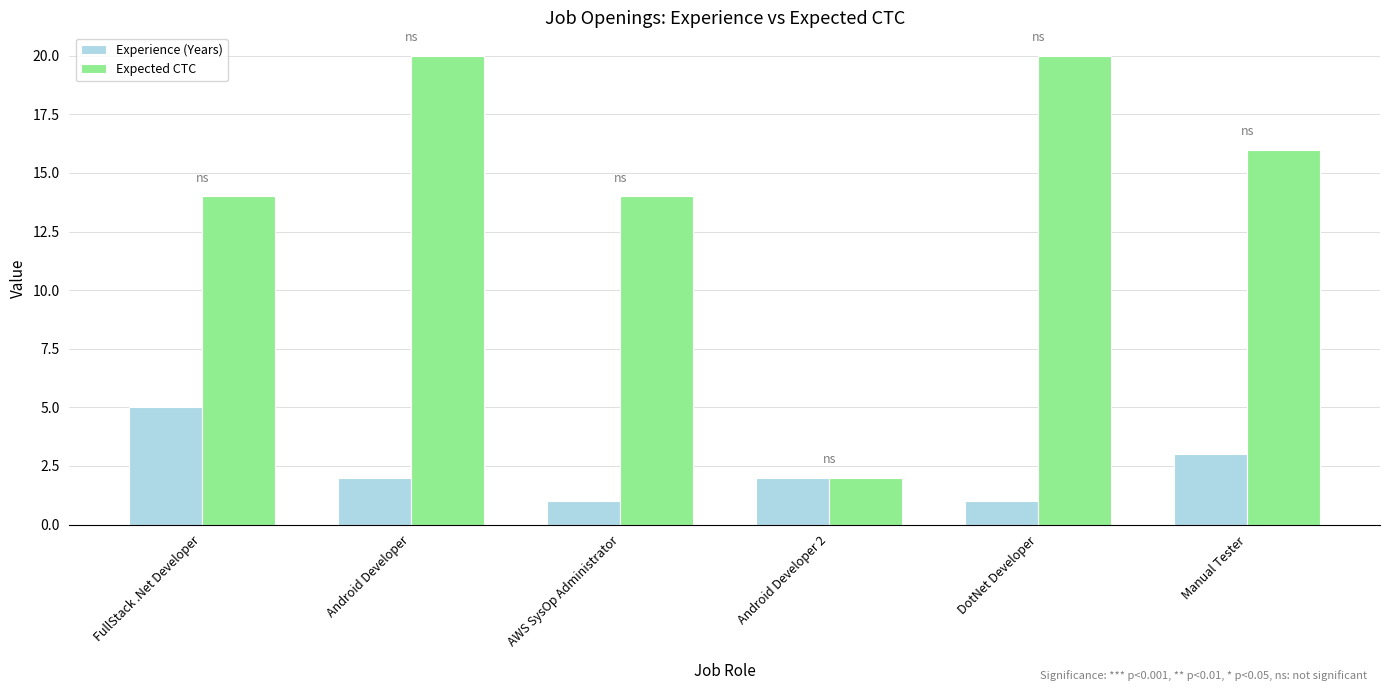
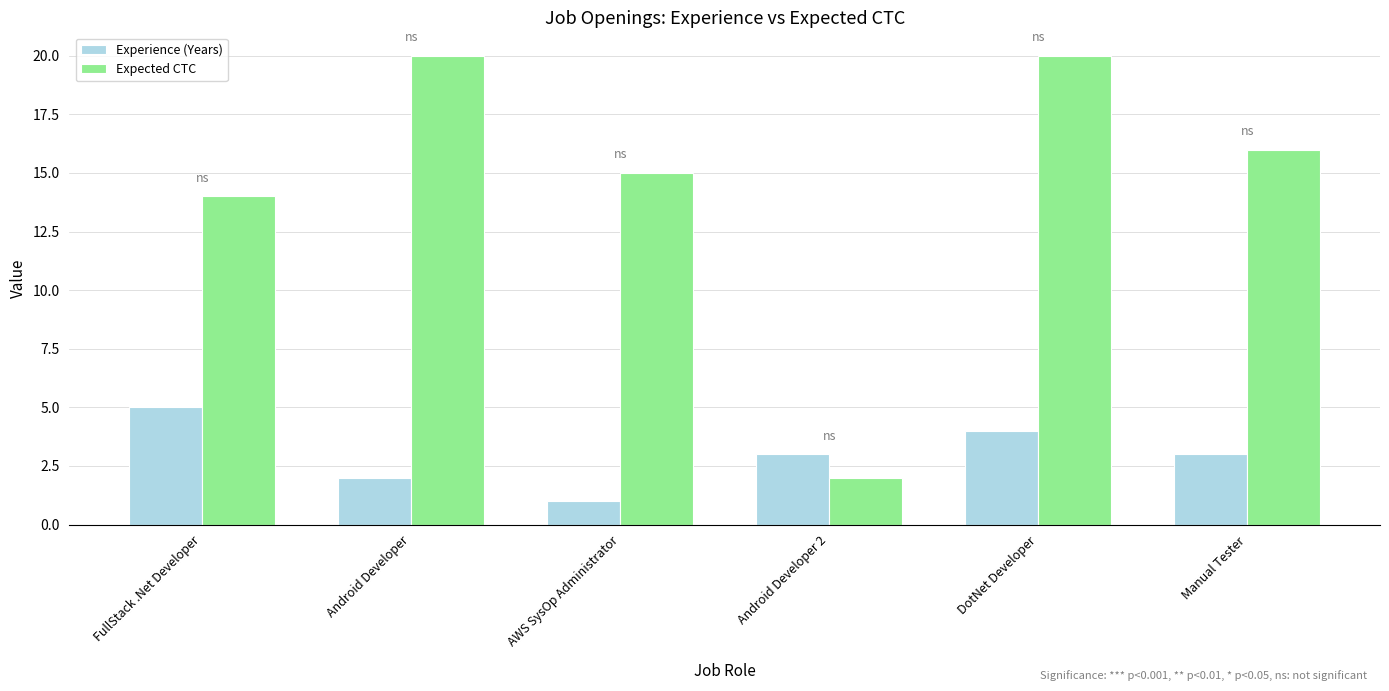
  {
    "Experience (Years)": {
      "FullStack .Net Developer": 5,
      "Android Developer": 2,
      "AWS SysOp Administrator": 1,
-     "Android Developer 2": 2,
-     "DotNet Developer": 1,
+     "Android Developer 2": 3,
+     "DotNet Developer": 4,
      "Manual Tester": 3
    },
    "Expected CTC": {
      "FullStack .Net Developer": 14,
      "Android Developer": 20,
-     "AWS SysOp Administrator": 14,
+     "AWS SysOp Administrator": 15,
      "Android Developer 2": 2,
      "DotNet Developer": 20,
      "Manual Tester": 16
    }
  }
